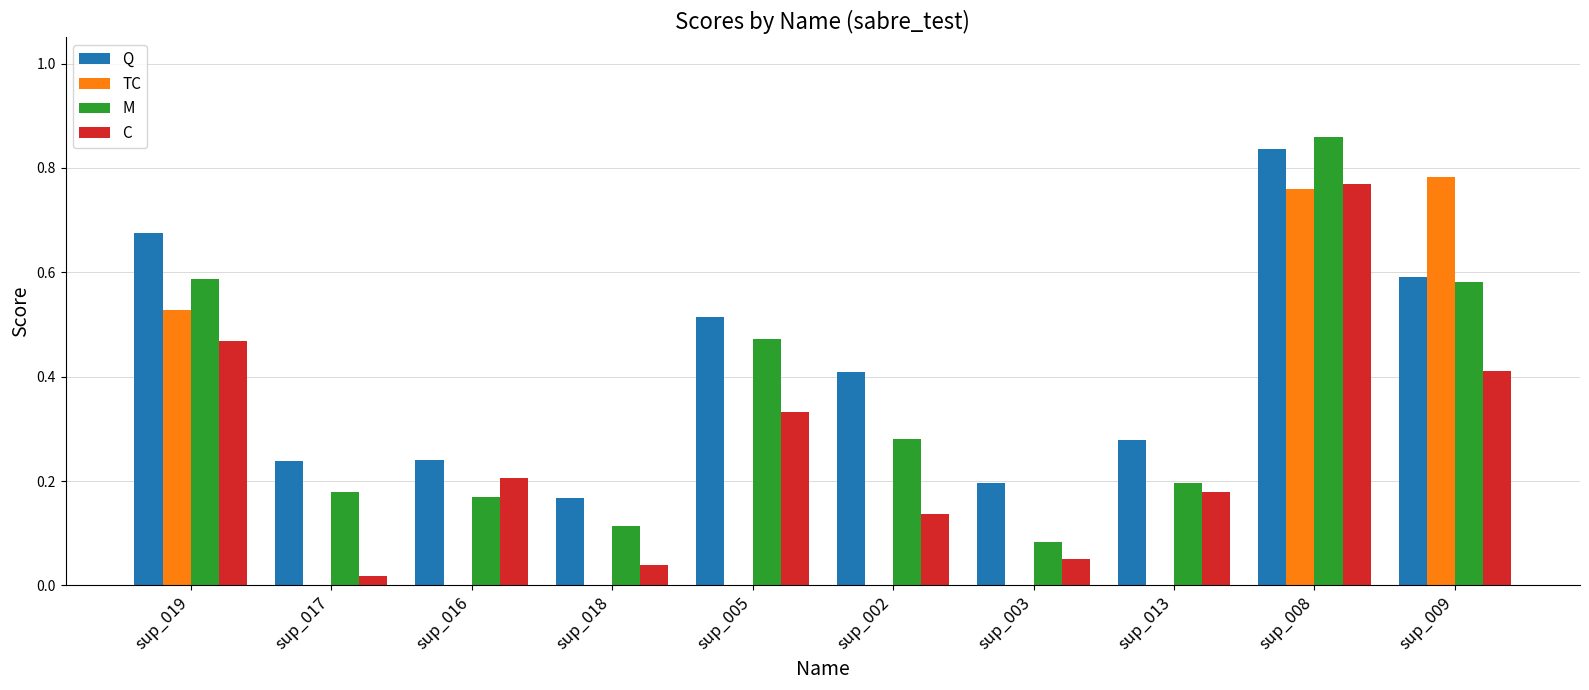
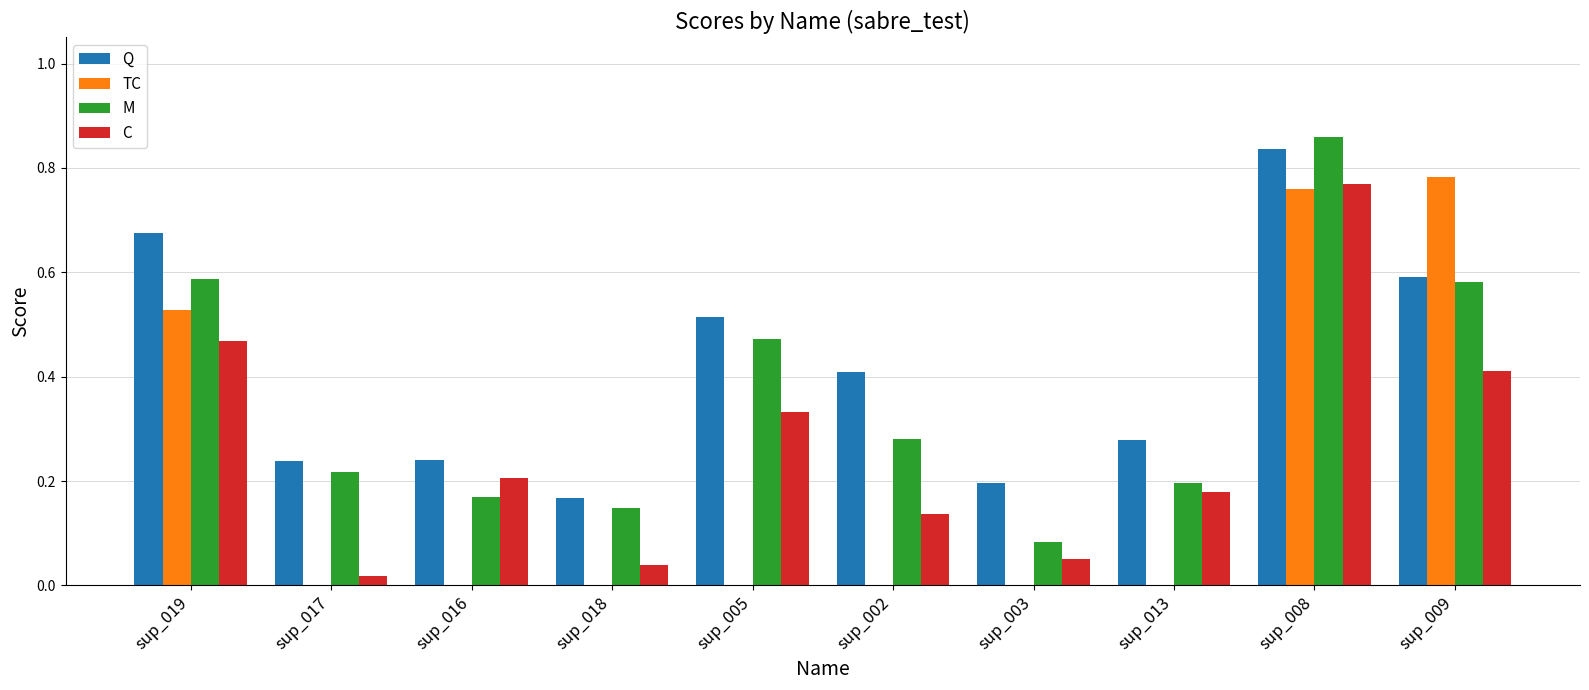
  {
    "Q": {
      "sup_019": 0.68,
      "sup_017": 0.24,
      "sup_016": 0.24,
      "sup_018": 0.17,
      "sup_005": 0.51,
      "sup_002": 0.41,
      "sup_003": 0.20,
      "sup_013": 0.28,
      "sup_008": 0.84,
      "sup_009": 0.59
    },
    "TC": {
      "sup_019": 0.53,
      "sup_017": 0.00,
      "sup_016": 0.00,
      "sup_018": 0.00,
      "sup_005": 0.00,
      "sup_002": 0.00,
      "sup_003": 0.00,
      "sup_013": 0.00,
      "sup_008": 0.76,
      "sup_009": 0.78
    },
    "M": {
      "sup_019": 0.59,
-     "sup_017": 0.18,
+     "sup_017": 0.22,
      "sup_016": 0.17,
-     "sup_018": 0.11,
+     "sup_018": 0.15,
      "sup_005": 0.47,
      "sup_002": 0.28,
      "sup_003": 0.08,
      "sup_013": 0.20,
      "sup_008": 0.86,
      "sup_009": 0.58
    },
    "C": {
      "sup_019": 0.47,
      "sup_017": 0.02,
      "sup_016": 0.21,
      "sup_018": 0.04,
      "sup_005": 0.33,
      "sup_002": 0.14,
      "sup_003": 0.05,
      "sup_013": 0.18,
      "sup_008": 0.77,
      "sup_009": 0.41
    }
  }
